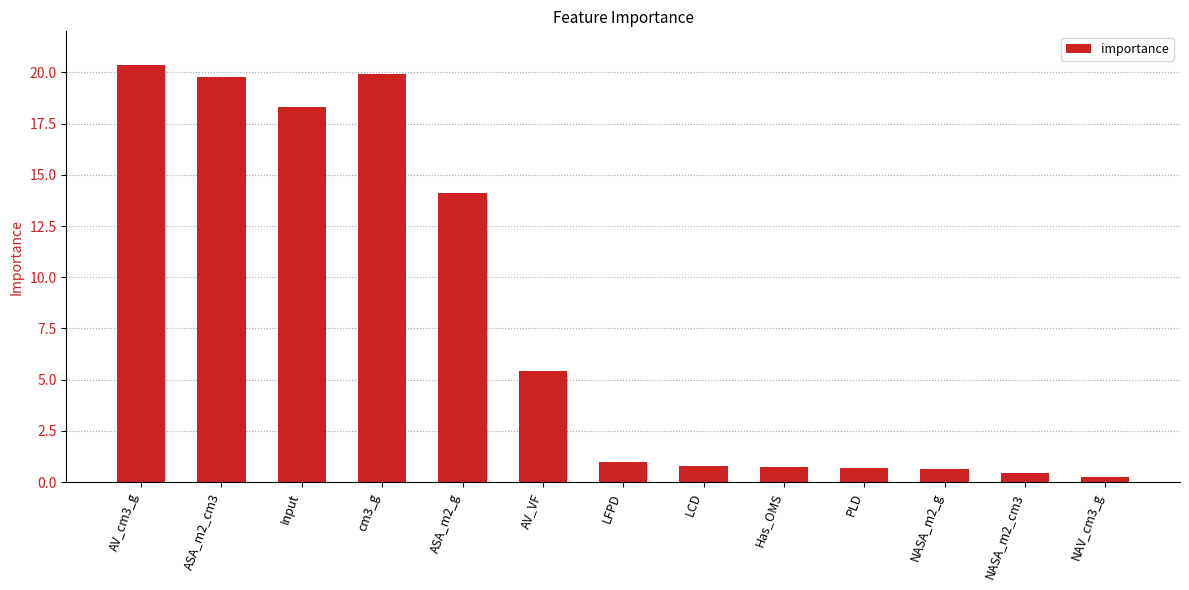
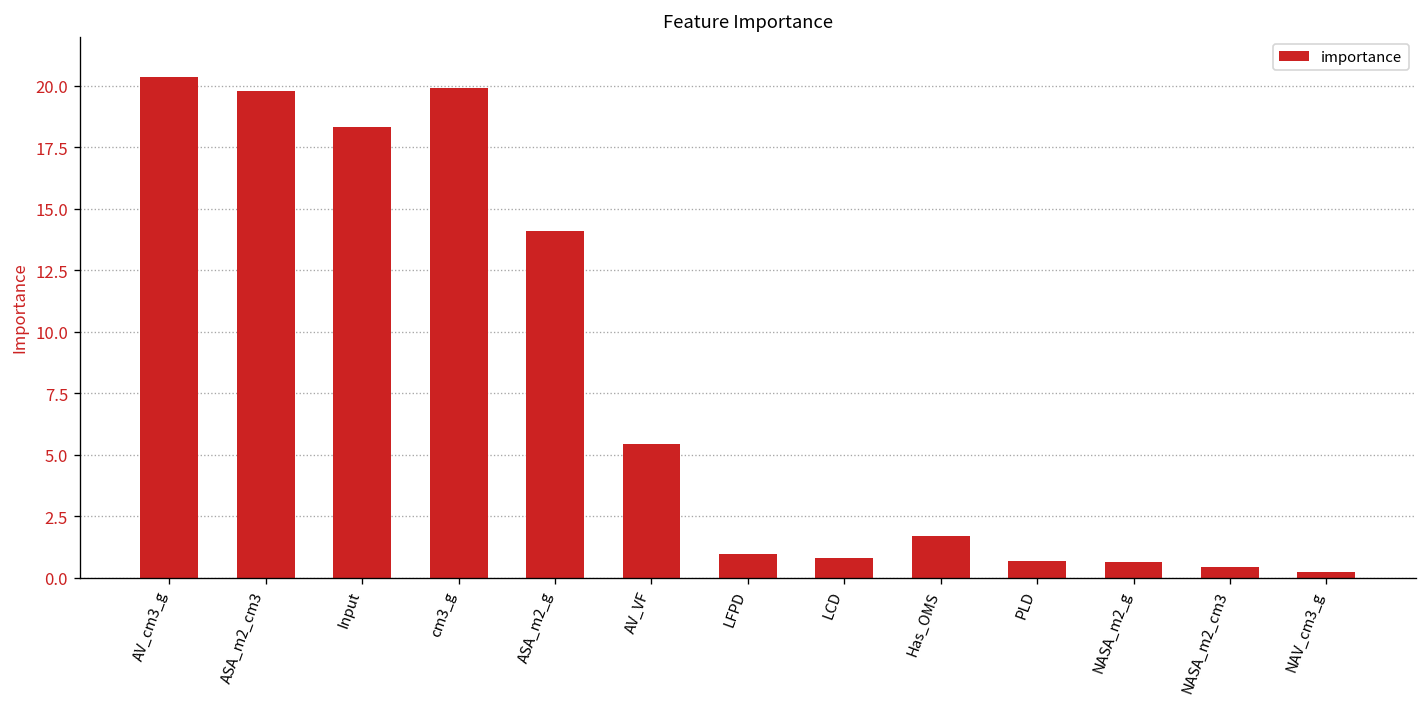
  {
    "AV_cm3_g": 20.4,
    "ASA_m2_cm3": 19.8,
    "Input": 18.3,
    "cm3_g": 19.9,
    "ASA_m2_g": 14.1,
    "AV_VF": 5.4,
    "LFPD": 1.0,
    "LCD": 0.8,
-   "Has_OMS": 0.7,
+   "Has_OMS": 1.7,
    "PLD": 0.7,
    "NASA_m2_g": 0.6,
    "NASA_m2_cm3": 0.4,
    "NAV_cm3_g": 0.2
  }
